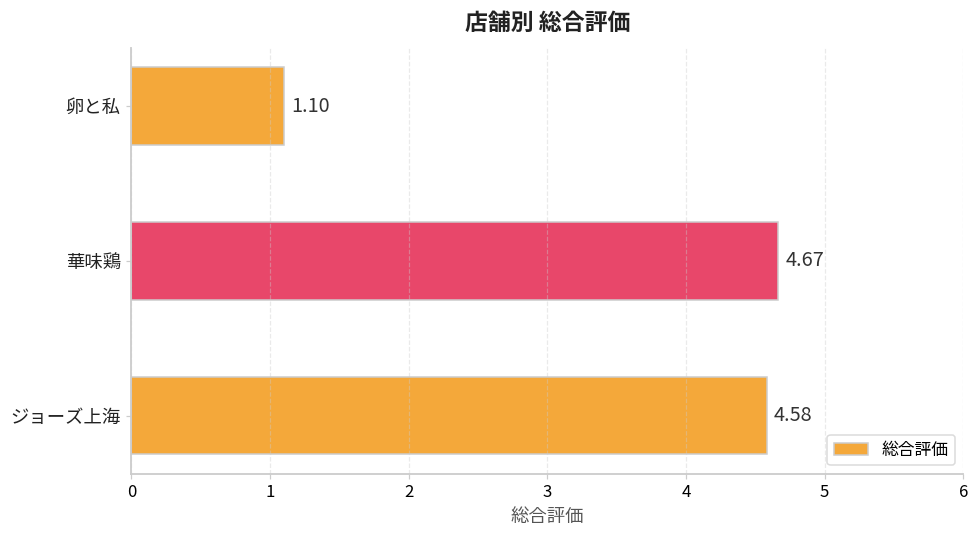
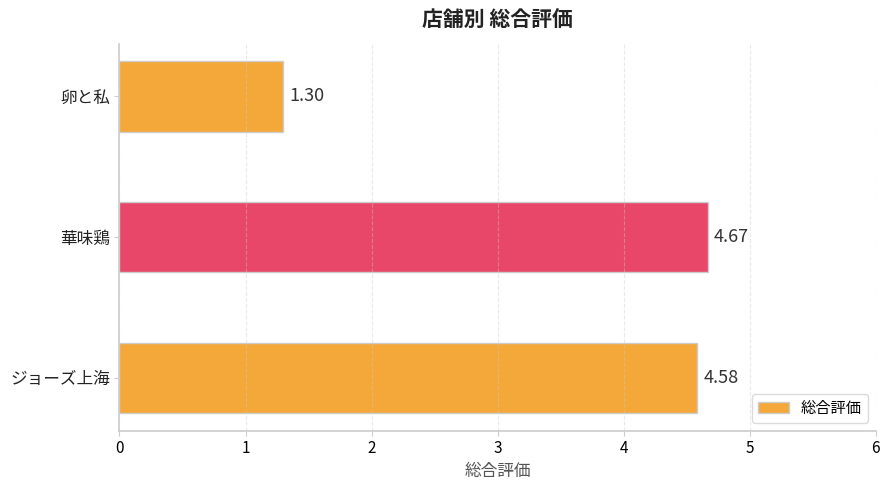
  {
-   "卵と私": 1.10,
+   "卵と私": 1.30,
    "華味鶏": 4.67,
    "ジョーズ上海": 4.58
  }
